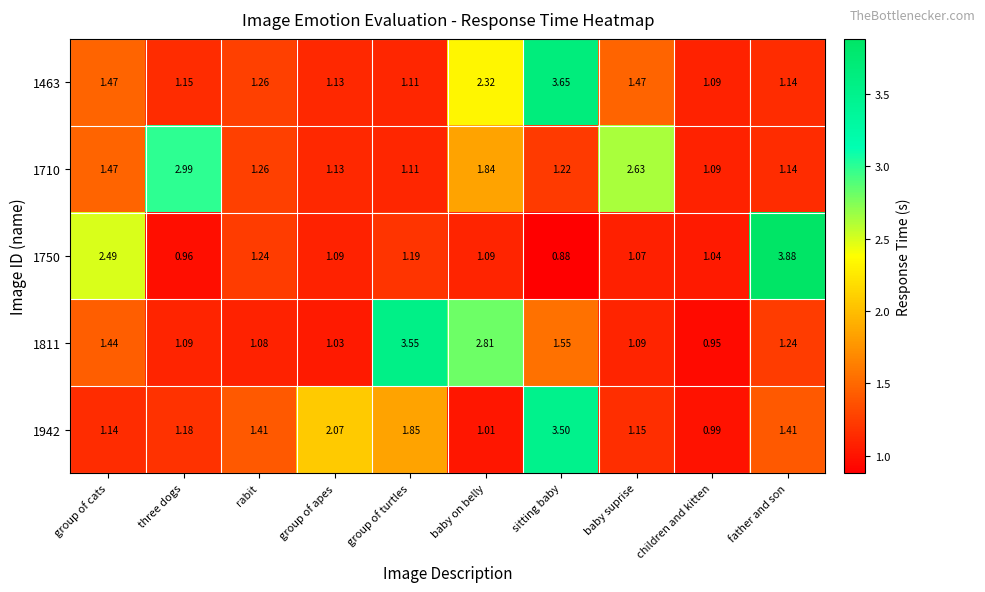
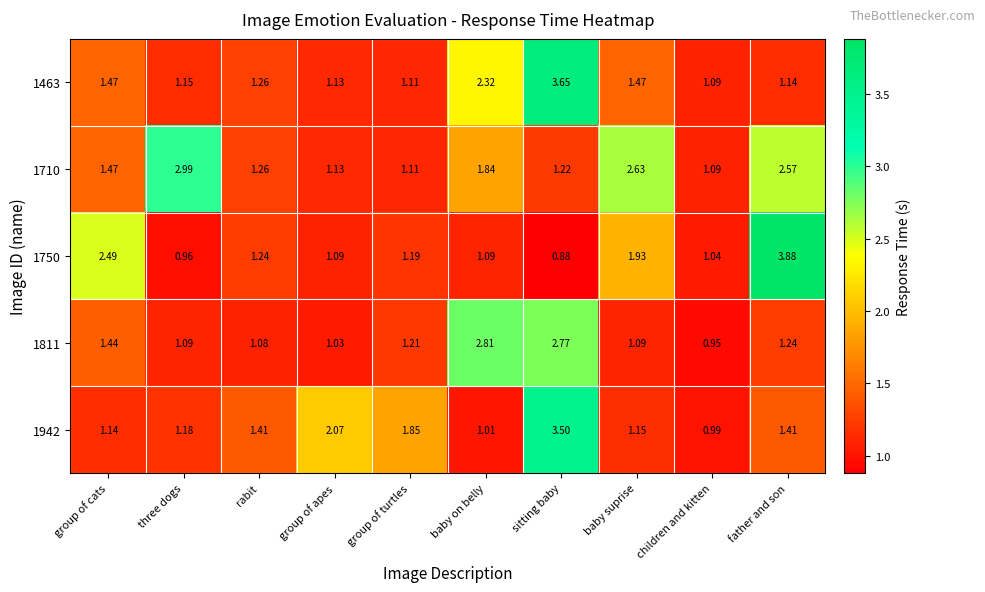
  {
    "1463": {
      "group of cats": 1.47,
      "three dogs": 1.15,
      "rabit": 1.26,
      "group of apes": 1.13,
      "group of turtles": 1.11,
      "baby on belly": 2.32,
      "sitting baby": 3.65,
      "baby suprise": 1.47,
      "children and kitten": 1.09,
      "father and son": 1.14
    },
    "1710": {
      "group of cats": 1.47,
      "three dogs": 2.99,
      "rabit": 1.26,
      "group of apes": 1.13,
      "group of turtles": 1.11,
      "baby on belly": 1.84,
      "sitting baby": 1.22,
      "baby suprise": 2.63,
      "children and kitten": 1.09,
-     "father and son": 1.14
+     "father and son": 2.57
    },
    "1750": {
      "group of cats": 2.49,
      "three dogs": 0.96,
      "rabit": 1.24,
      "group of apes": 1.09,
      "group of turtles": 1.19,
      "baby on belly": 1.09,
      "sitting baby": 0.88,
-     "baby suprise": 1.07,
+     "baby suprise": 1.93,
      "children and kitten": 1.04,
      "father and son": 3.88
    },
    "1811": {
      "group of cats": 1.44,
      "three dogs": 1.09,
      "rabit": 1.08,
      "group of apes": 1.03,
-     "group of turtles": 3.55,
+     "group of turtles": 1.21,
      "baby on belly": 2.81,
-     "sitting baby": 1.55,
+     "sitting baby": 2.77,
      "baby suprise": 1.09,
      "children and kitten": 0.95,
      "father and son": 1.24
    },
    "1942": {
      "group of cats": 1.14,
      "three dogs": 1.18,
      "rabit": 1.41,
      "group of apes": 2.07,
      "group of turtles": 1.85,
      "baby on belly": 1.01,
      "sitting baby": 3.50,
      "baby suprise": 1.15,
      "children and kitten": 0.99,
      "father and son": 1.41
    }
  }
